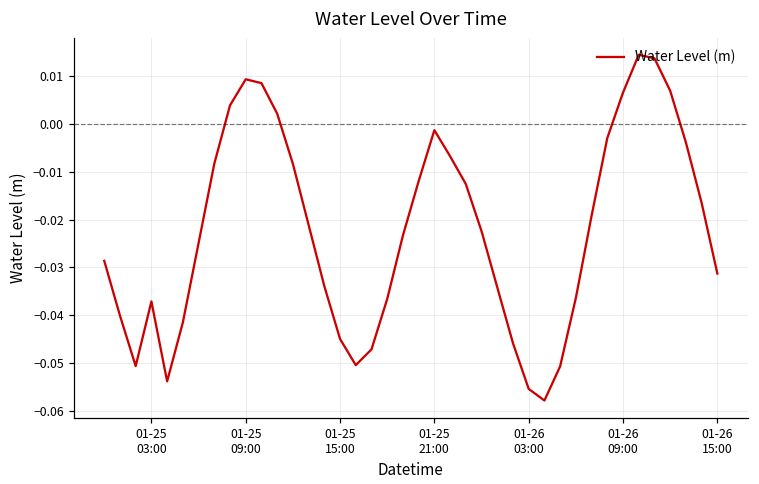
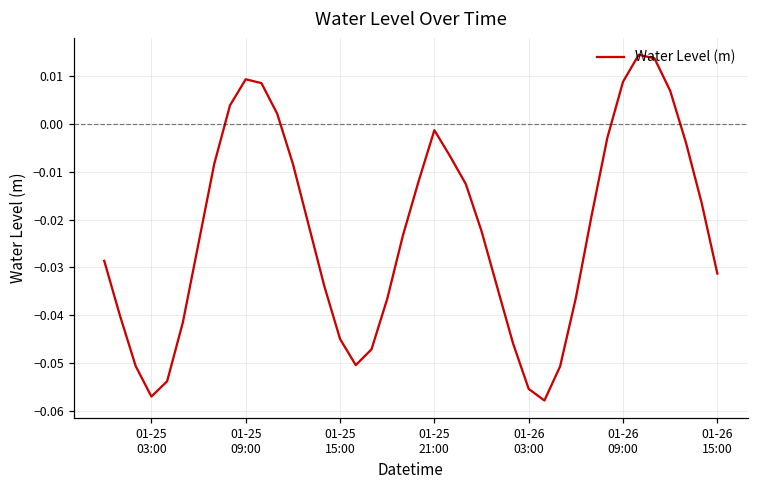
  {
-   "01-25 03:00": -0.037,
+   "01-25 03:00": -0.057,
    "01-25 09:00": 0.009,
    "01-25 15:00": -0.045,
    "01-25 21:00": -0.001,
    "01-26 03:00": -0.055,
-   "01-26 09:00": 0.007,
+   "01-26 09:00": 0.009,
    "01-26 15:00": -0.031
  }
